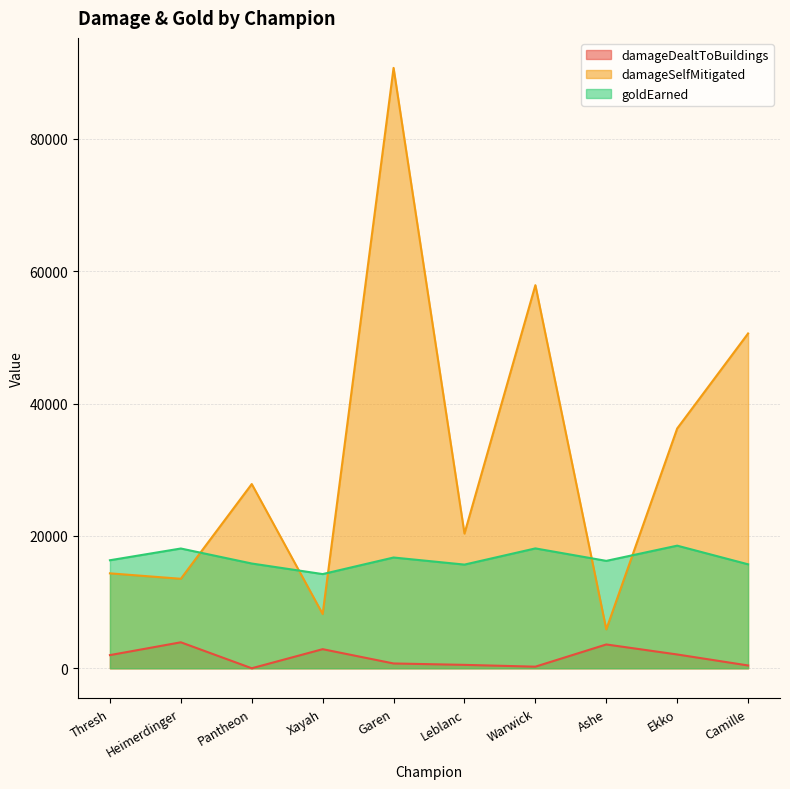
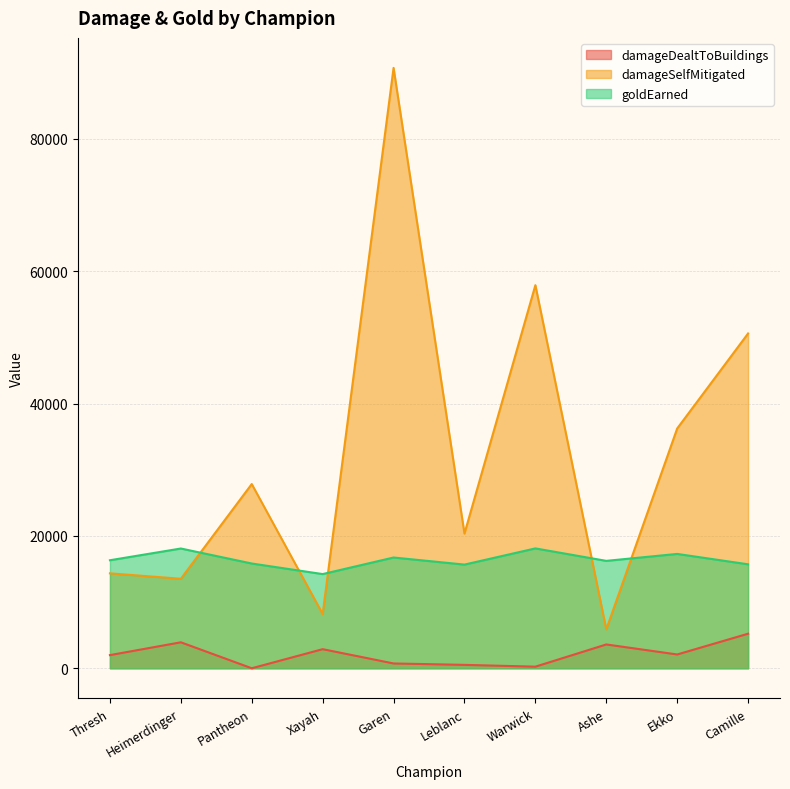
  {
    "damageDealtToBuildings": {
      "Thresh": 2000,
      "Heimerdinger": 4000,
      "Pantheon": 0,
      "Xayah": 3000,
      "Garen": 1000,
      "Leblanc": 1000,
      "Warwick": 0,
      "Ashe": 4000,
      "Ekko": 2000,
-     "Camille": 0
+     "Camille": 5000
    },
    "damageSelfMitigated": {
      "Thresh": 14000,
      "Heimerdinger": 14000,
      "Pantheon": 28000,
      "Xayah": 8000,
      "Garen": 91000,
      "Leblanc": 20000,
      "Warwick": 58000,
      "Ashe": 6000,
      "Ekko": 36000,
      "Camille": 51000
    },
    "goldEarned": {
      "Thresh": 16000,
      "Heimerdinger": 18000,
      "Pantheon": 16000,
      "Xayah": 14000,
      "Garen": 17000,
      "Leblanc": 16000,
      "Warwick": 18000,
      "Ashe": 16000,
-     "Ekko": 19000,
+     "Ekko": 17000,
      "Camille": 16000
    }
  }
